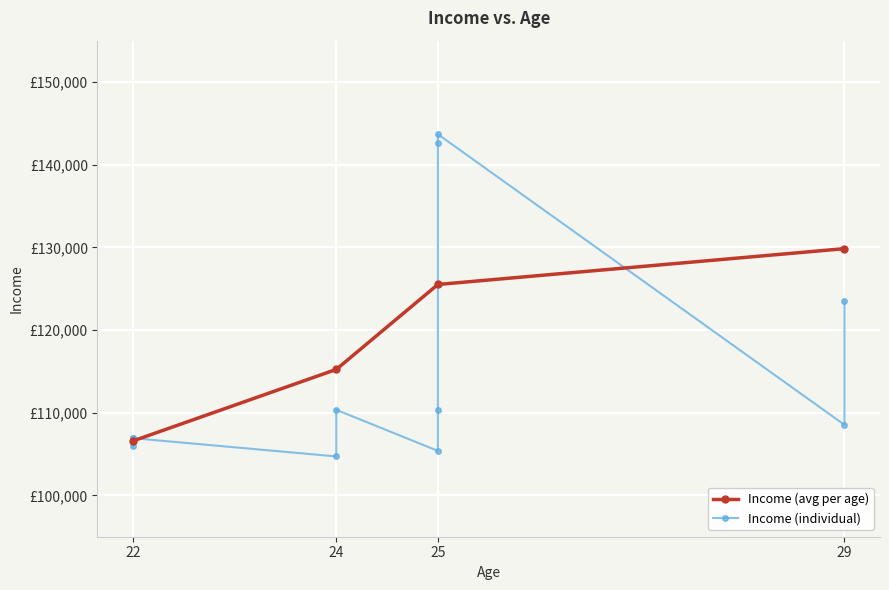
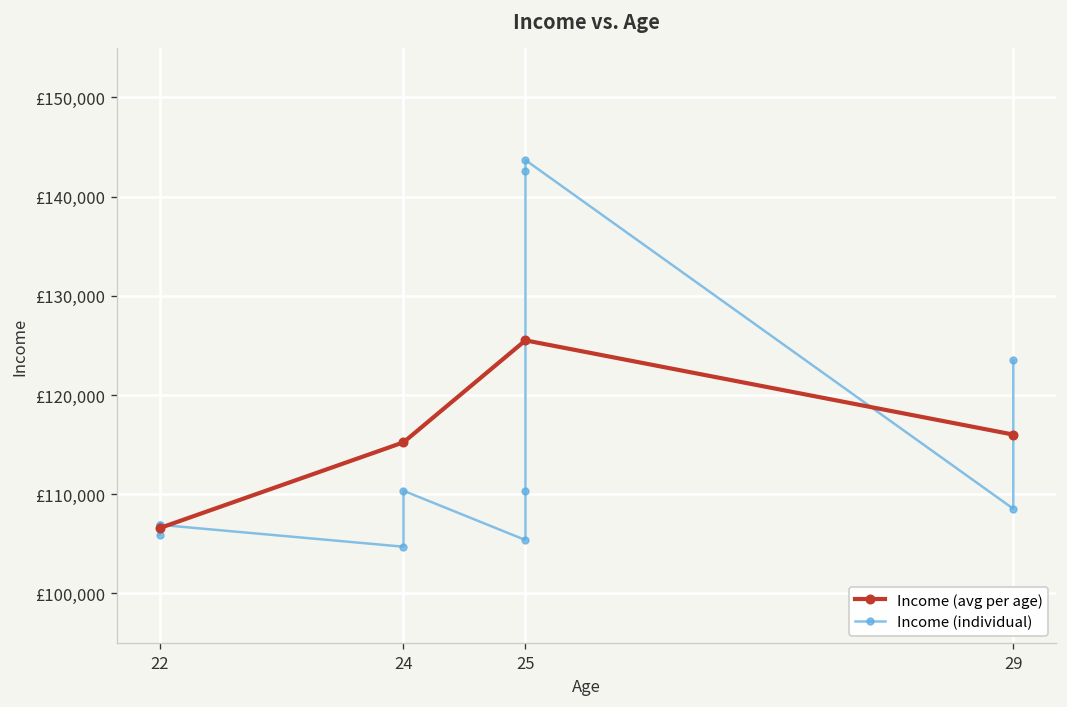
  {
    "Income (avg per age)": {
      "22": "£107,000",
      "24": "£115,000",
      "25": "£126,000",
-     "29": "£130,000"
+     "29": "£116,000"
    }
  }
